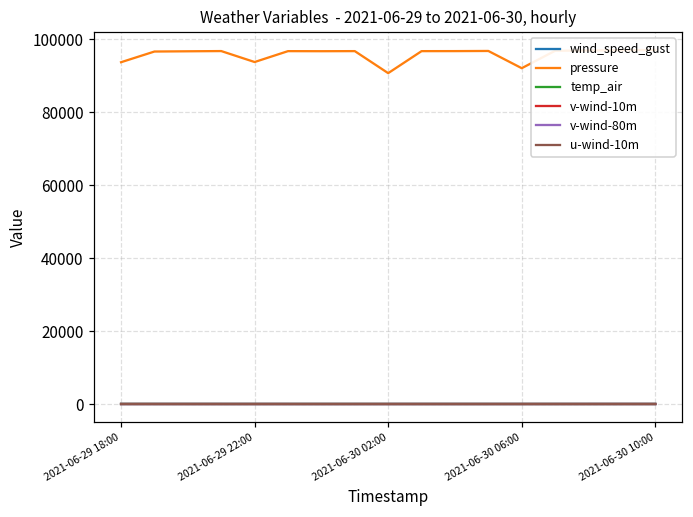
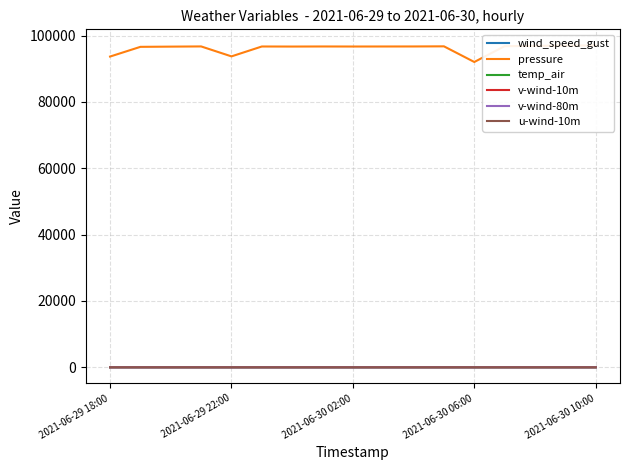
  {
    "u-wind-10m": {
      "2021-06-29 18:00": 0,
      "2021-06-29 22:00": 0,
      "2021-06-30 02:00": 0,
      "2021-06-30 06:00": 0,
      "2021-06-30 10:00": 0
    },
    "pressure": {
      "2021-06-29 18:00": 94000,
      "2021-06-29 22:00": 94000,
-     "2021-06-30 02:00": 91000,
+     "2021-06-30 02:00": 97000,
      "2021-06-30 06:00": 92000
    }
  }
